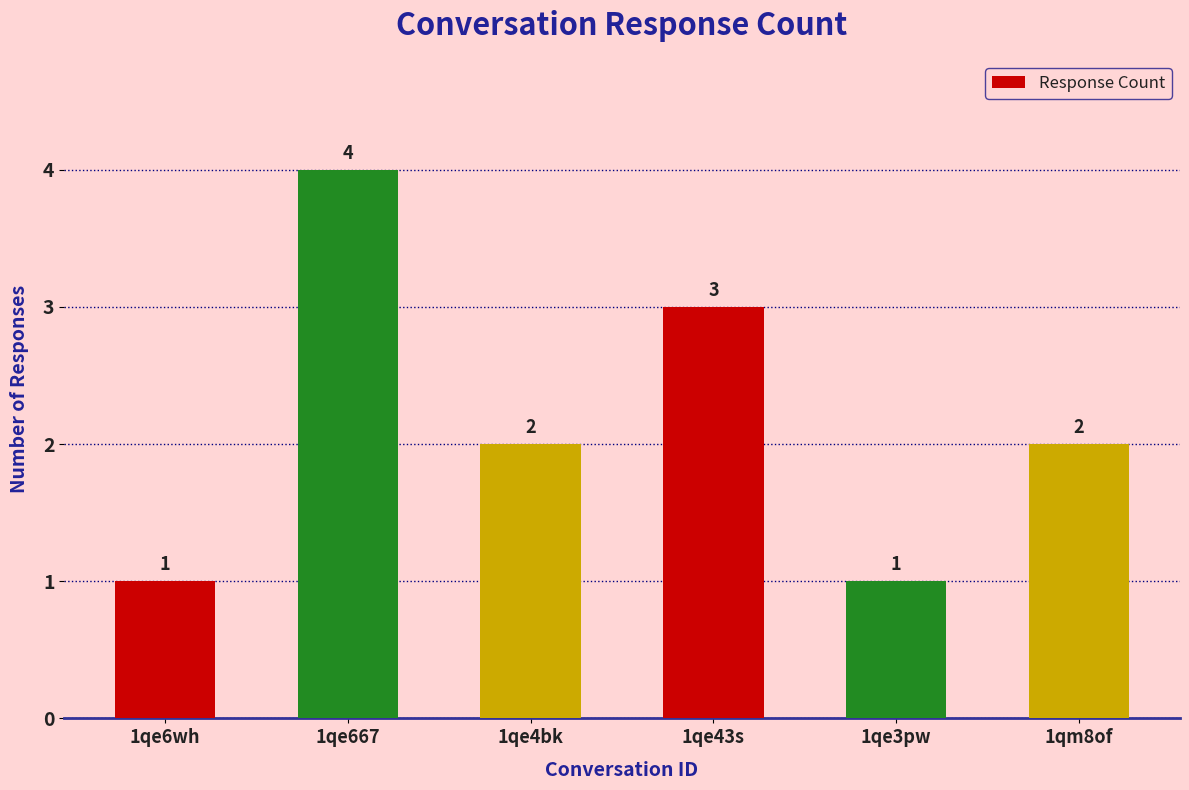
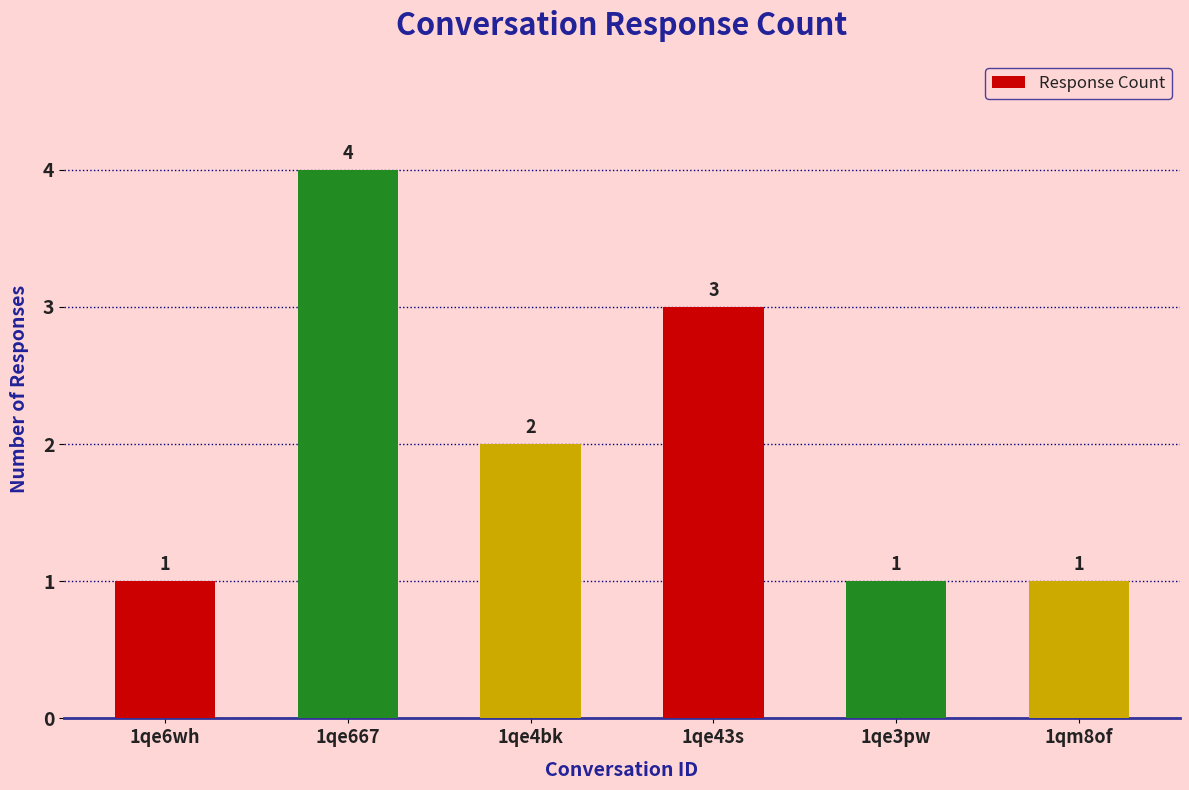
  {
    "1qe6wh": 1,
    "1qe667": 4,
    "1qe4bk": 2,
    "1qe43s": 3,
    "1qe3pw": 1,
-   "1qm8of": 2
+   "1qm8of": 1
  }
